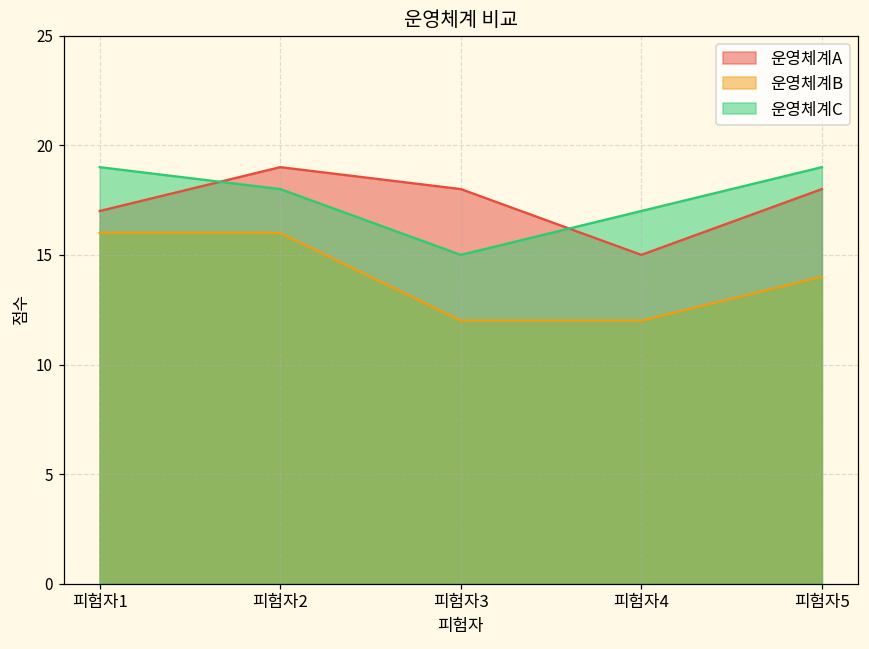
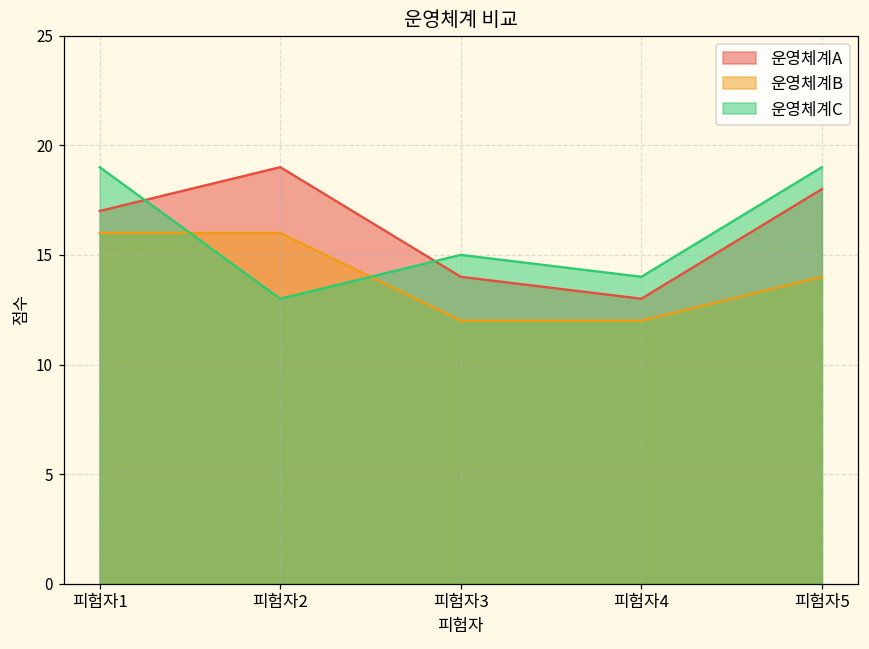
  {
    "운영체계A": {
      "피험자1": 17,
      "피험자2": 19,
-     "피험자3": 18,
-     "피험자4": 15,
+     "피험자3": 14,
+     "피험자4": 13,
      "피험자5": 18
    },
    "운영체계B": {
      "피험자1": 16,
      "피험자2": 16,
      "피험자3": 12,
      "피험자4": 12,
      "피험자5": 14
    },
    "운영체계C": {
      "피험자1": 19,
-     "피험자2": 18,
+     "피험자2": 13,
      "피험자3": 15,
-     "피험자4": 17,
+     "피험자4": 14,
      "피험자5": 19
    }
  }
